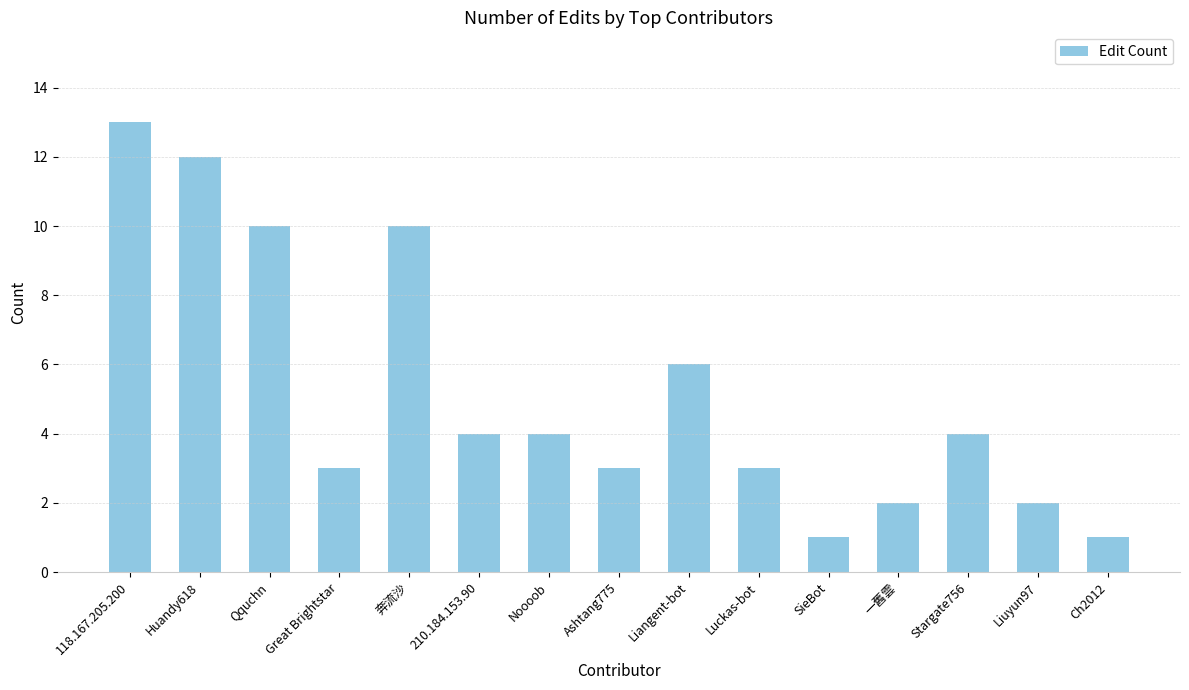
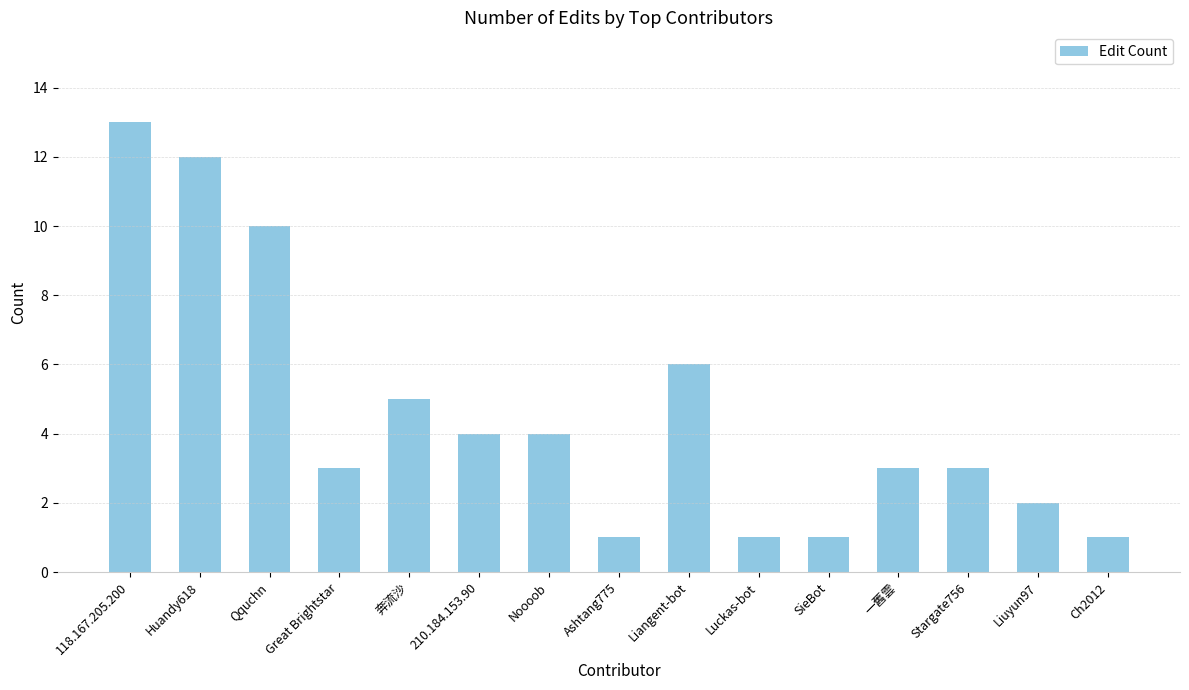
  {
    "118.167.205.200": 13,
    "Huandy618": 12,
    "Qquchn": 10,
    "Great Brightstar": 3,
-   "奔流沙": 10,
+   "奔流沙": 5,
    "210.184.153.90": 4,
    "Noooob": 4,
-   "Ashtang775": 3,
+   "Ashtang775": 1,
    "Liangent-bot": 6,
-   "Luckas-bot": 3,
+   "Luckas-bot": 1,
    "SieBot": 1,
-   "一舊雲": 2,
-   "Stargate756": 4,
+   "一舊雲": 3,
+   "Stargate756": 3,
    "Liuyun97": 2,
    "Ch2012": 1
  }
